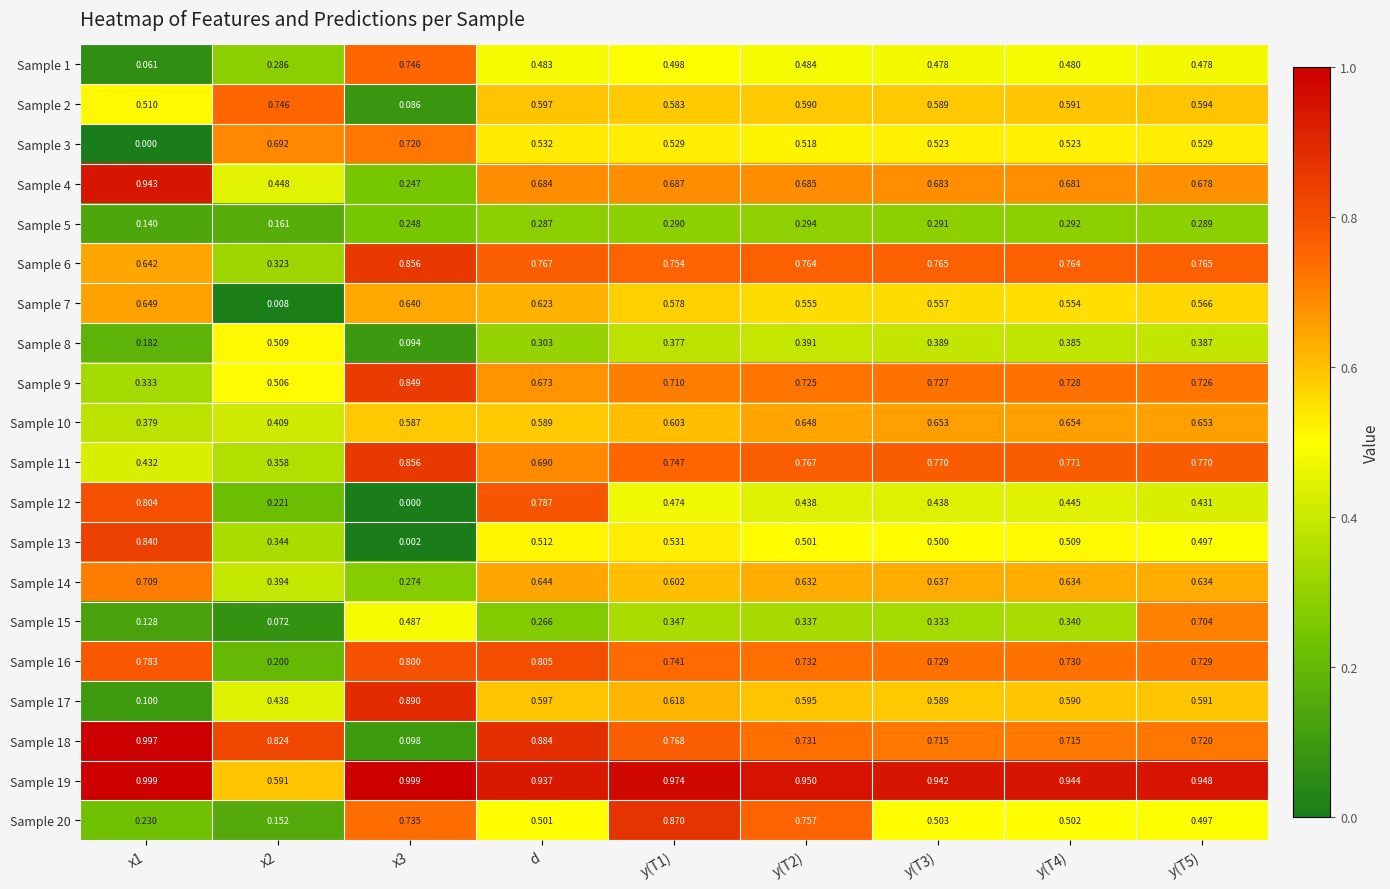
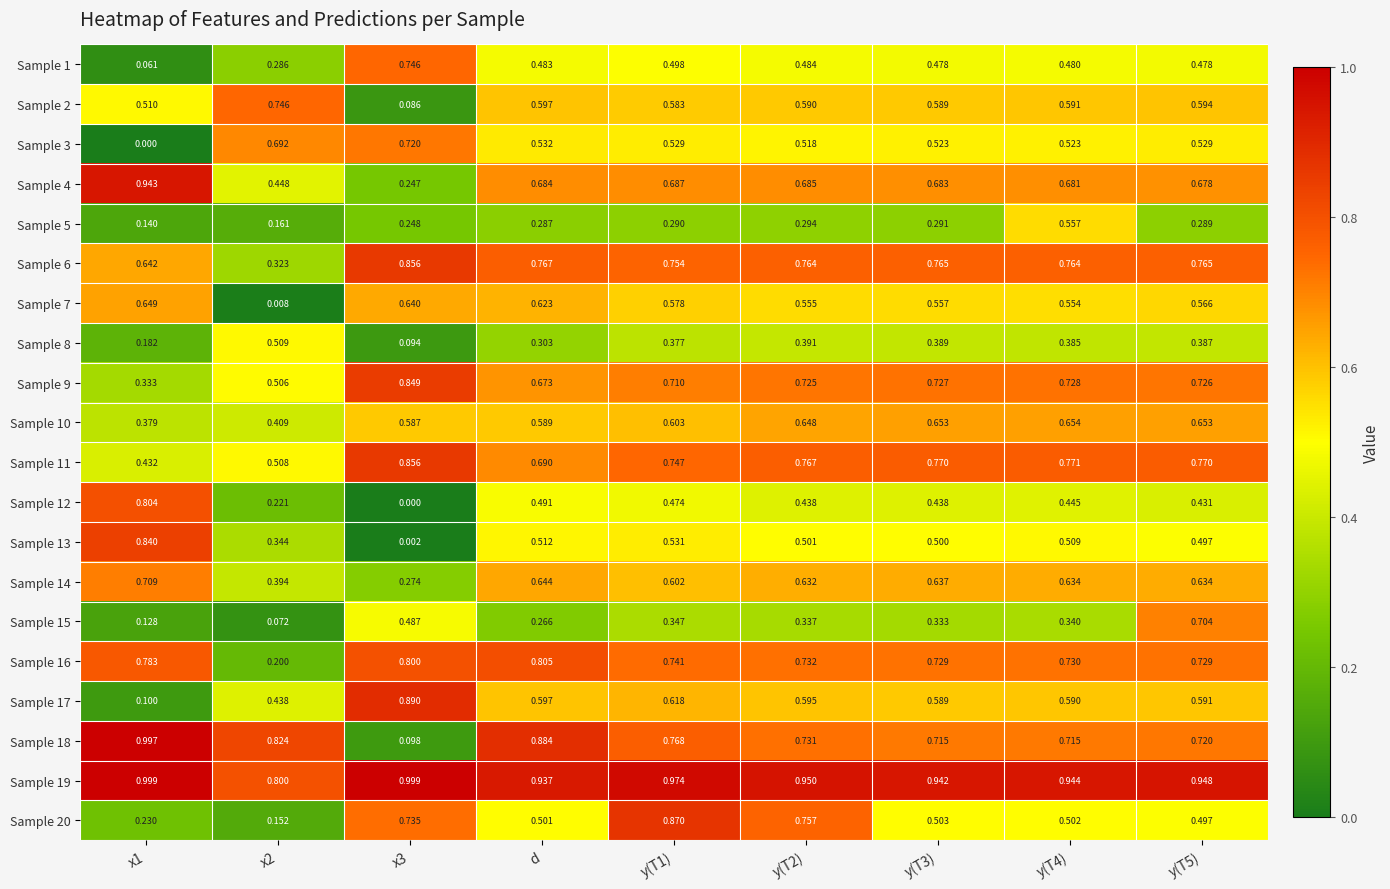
  {
    "Sample 1": {
      "x1": 0.061,
      "x2": 0.286,
      "x3": 0.746,
      "d": 0.483,
      "y(T1)": 0.498,
      "y(T2)": 0.484,
      "y(T3)": 0.478,
      "y(T4)": 0.480,
      "y(T5)": 0.478
    },
    "Sample 2": {
      "x1": 0.510,
      "x2": 0.746,
      "x3": 0.086,
      "d": 0.597,
      "y(T1)": 0.583,
      "y(T2)": 0.590,
      "y(T3)": 0.589,
      "y(T4)": 0.591,
      "y(T5)": 0.594
    },
    "Sample 3": {
      "x1": 0.000,
      "x2": 0.692,
      "x3": 0.720,
      "d": 0.532,
      "y(T1)": 0.529,
      "y(T2)": 0.518,
      "y(T3)": 0.523,
      "y(T4)": 0.523,
      "y(T5)": 0.529
    },
    "Sample 4": {
      "x1": 0.943,
      "x2": 0.448,
      "x3": 0.247,
      "d": 0.684,
      "y(T1)": 0.687,
      "y(T2)": 0.685,
      "y(T3)": 0.683,
      "y(T4)": 0.681,
      "y(T5)": 0.678
    },
    "Sample 5": {
      "x1": 0.140,
      "x2": 0.161,
      "x3": 0.248,
      "d": 0.287,
      "y(T1)": 0.290,
      "y(T2)": 0.294,
      "y(T3)": 0.291,
-     "y(T4)": 0.292,
+     "y(T4)": 0.557,
      "y(T5)": 0.289
    },
    "Sample 6": {
      "x1": 0.642,
      "x2": 0.323,
      "x3": 0.856,
      "d": 0.767,
      "y(T1)": 0.754,
      "y(T2)": 0.764,
      "y(T3)": 0.765,
      "y(T4)": 0.764,
      "y(T5)": 0.765
    },
    "Sample 7": {
      "x1": 0.649,
      "x2": 0.008,
      "x3": 0.640,
      "d": 0.623,
      "y(T1)": 0.578,
      "y(T2)": 0.555,
      "y(T3)": 0.557,
      "y(T4)": 0.554,
      "y(T5)": 0.566
    },
    "Sample 8": {
      "x1": 0.182,
      "x2": 0.509,
      "x3": 0.094,
      "d": 0.303,
      "y(T1)": 0.377,
      "y(T2)": 0.391,
      "y(T3)": 0.389,
      "y(T4)": 0.385,
      "y(T5)": 0.387
    },
    "Sample 9": {
      "x1": 0.333,
      "x2": 0.506,
      "x3": 0.849,
      "d": 0.673,
      "y(T1)": 0.710,
      "y(T2)": 0.725,
      "y(T3)": 0.727,
      "y(T4)": 0.728,
      "y(T5)": 0.726
    },
    "Sample 10": {
      "x1": 0.379,
      "x2": 0.409,
      "x3": 0.587,
      "d": 0.589,
      "y(T1)": 0.603,
      "y(T2)": 0.648,
      "y(T3)": 0.653,
      "y(T4)": 0.654,
      "y(T5)": 0.653
    },
    "Sample 11": {
      "x1": 0.432,
-     "x2": 0.358,
+     "x2": 0.508,
      "x3": 0.856,
      "d": 0.690,
      "y(T1)": 0.747,
      "y(T2)": 0.767,
      "y(T3)": 0.770,
      "y(T4)": 0.771,
      "y(T5)": 0.770
    },
    "Sample 12": {
      "x1": 0.804,
      "x2": 0.221,
      "x3": 0.000,
-     "d": 0.787,
+     "d": 0.491,
      "y(T1)": 0.474,
      "y(T2)": 0.438,
      "y(T3)": 0.438,
      "y(T4)": 0.445,
      "y(T5)": 0.431
    },
    "Sample 13": {
      "x1": 0.840,
      "x2": 0.344,
      "x3": 0.002,
      "d": 0.512,
      "y(T1)": 0.531,
      "y(T2)": 0.501,
      "y(T3)": 0.500,
      "y(T4)": 0.509,
      "y(T5)": 0.497
    },
    "Sample 14": {
      "x1": 0.709,
      "x2": 0.394,
      "x3": 0.274,
      "d": 0.644,
      "y(T1)": 0.602,
      "y(T2)": 0.632,
      "y(T3)": 0.637,
      "y(T4)": 0.634,
      "y(T5)": 0.634
    },
    "Sample 15": {
      "x1": 0.128,
      "x2": 0.072,
      "x3": 0.487,
      "d": 0.266,
      "y(T1)": 0.347,
      "y(T2)": 0.337,
      "y(T3)": 0.333,
      "y(T4)": 0.340,
      "y(T5)": 0.704
    },
    "Sample 16": {
      "x1": 0.783,
      "x2": 0.200,
      "x3": 0.800,
      "d": 0.805,
      "y(T1)": 0.741,
      "y(T2)": 0.732,
      "y(T3)": 0.729,
      "y(T4)": 0.730,
      "y(T5)": 0.729
    },
    "Sample 17": {
      "x1": 0.100,
      "x2": 0.438,
      "x3": 0.890,
      "d": 0.597,
      "y(T1)": 0.618,
      "y(T2)": 0.595,
      "y(T3)": 0.589,
      "y(T4)": 0.590,
      "y(T5)": 0.591
    },
    "Sample 18": {
      "x1": 0.997,
      "x2": 0.824,
      "x3": 0.098,
      "d": 0.884,
      "y(T1)": 0.768,
      "y(T2)": 0.731,
      "y(T3)": 0.715,
      "y(T4)": 0.715,
      "y(T5)": 0.720
    },
    "Sample 19": {
      "x1": 0.999,
-     "x2": 0.591,
+     "x2": 0.800,
      "x3": 0.999,
      "d": 0.937,
      "y(T1)": 0.974,
      "y(T2)": 0.950,
      "y(T3)": 0.942,
      "y(T4)": 0.944,
      "y(T5)": 0.948
    },
    "Sample 20": {
      "x1": 0.230,
      "x2": 0.152,
      "x3": 0.735,
      "d": 0.501,
      "y(T1)": 0.870,
      "y(T2)": 0.757,
      "y(T3)": 0.503,
      "y(T4)": 0.502,
      "y(T5)": 0.497
    }
  }
